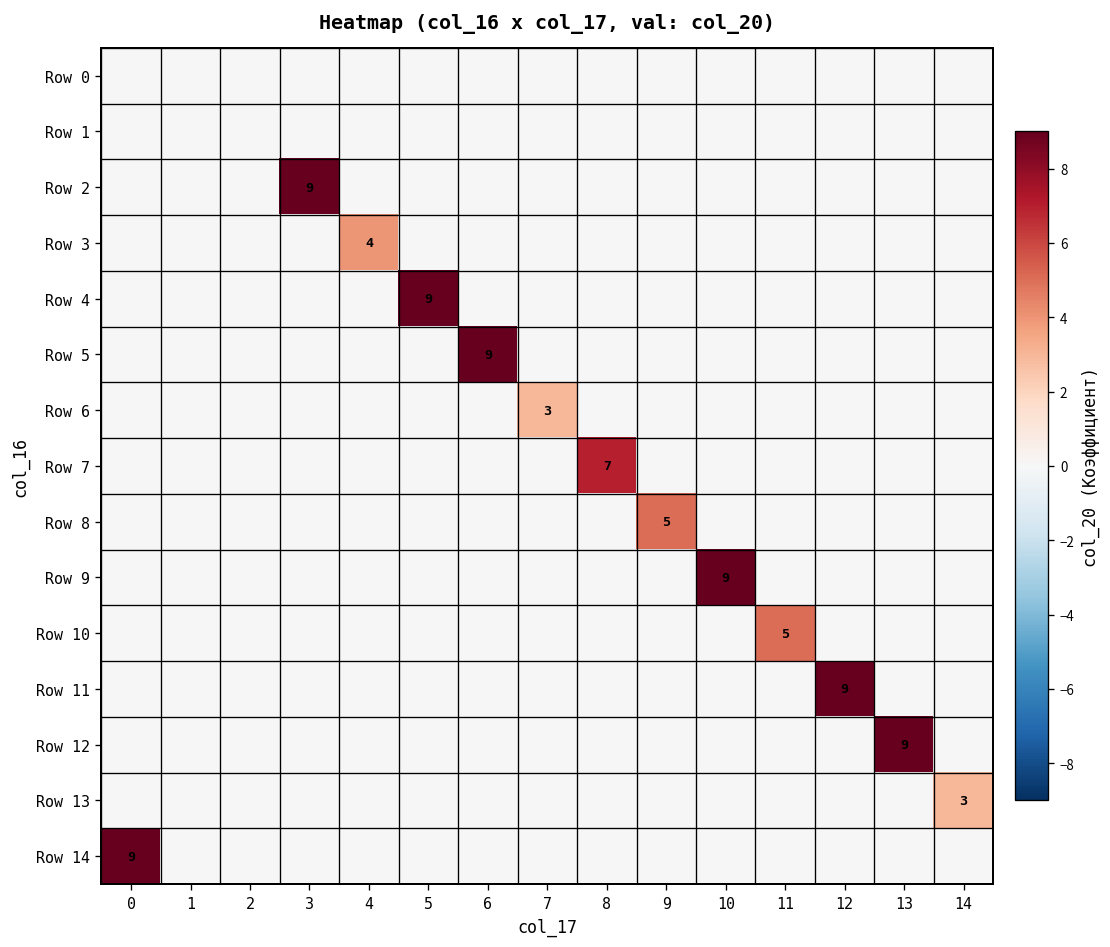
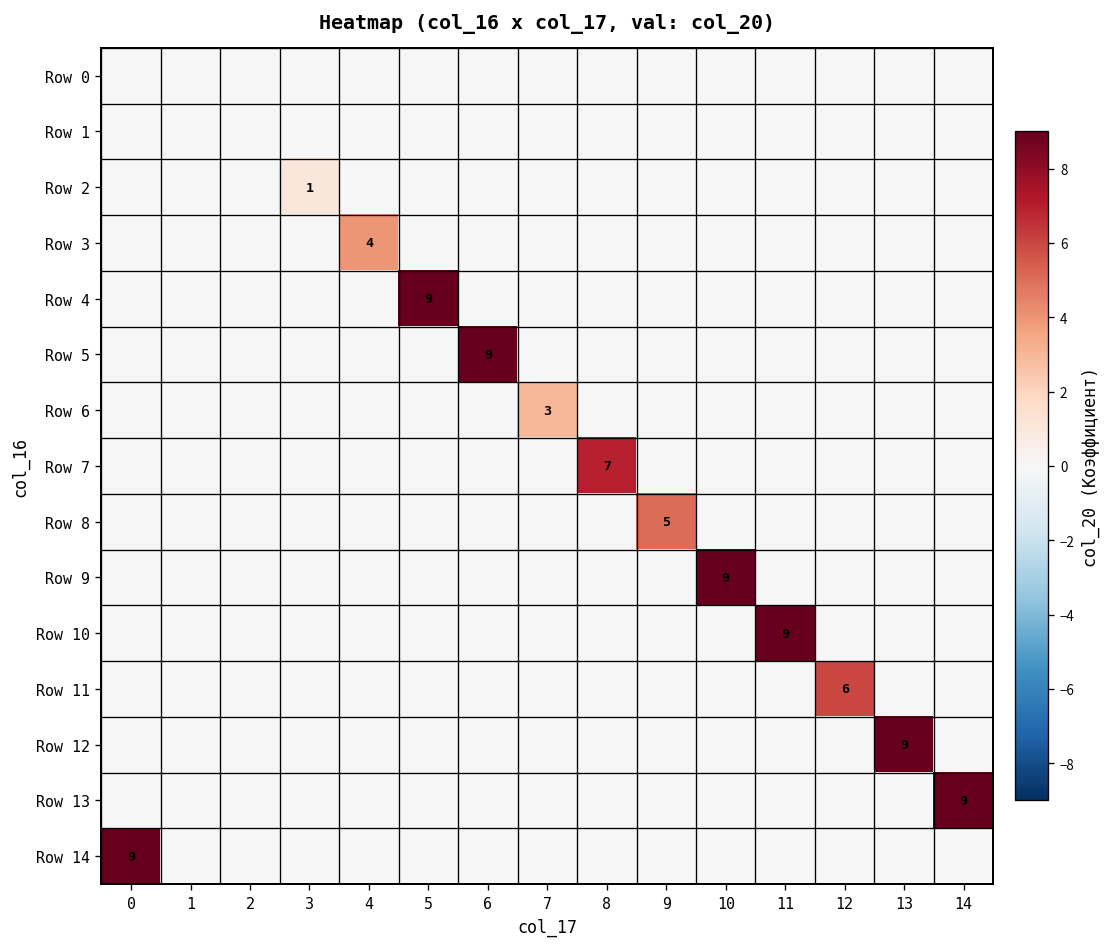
  {
    "Row 2": {
-     "3": 9
+     "3": 1
    },
    "Row 3": {
      "4": 4
    },
    "Row 4": {
      "5": 9
    },
    "Row 5": {
      "6": 9
    },
    "Row 6": {
      "7": 3
    },
    "Row 7": {
      "8": 7
    },
    "Row 8": {
      "9": 5
    },
    "Row 9": {
      "10": 9
    },
    "Row 10": {
-     "11": 5
+     "11": 9
    },
    "Row 11": {
-     "12": 9
+     "12": 6
    },
    "Row 12": {
      "13": 9
    },
    "Row 13": {
-     "14": 3
+     "14": 9
    },
    "Row 14": {
      "0": 9
    }
  }
